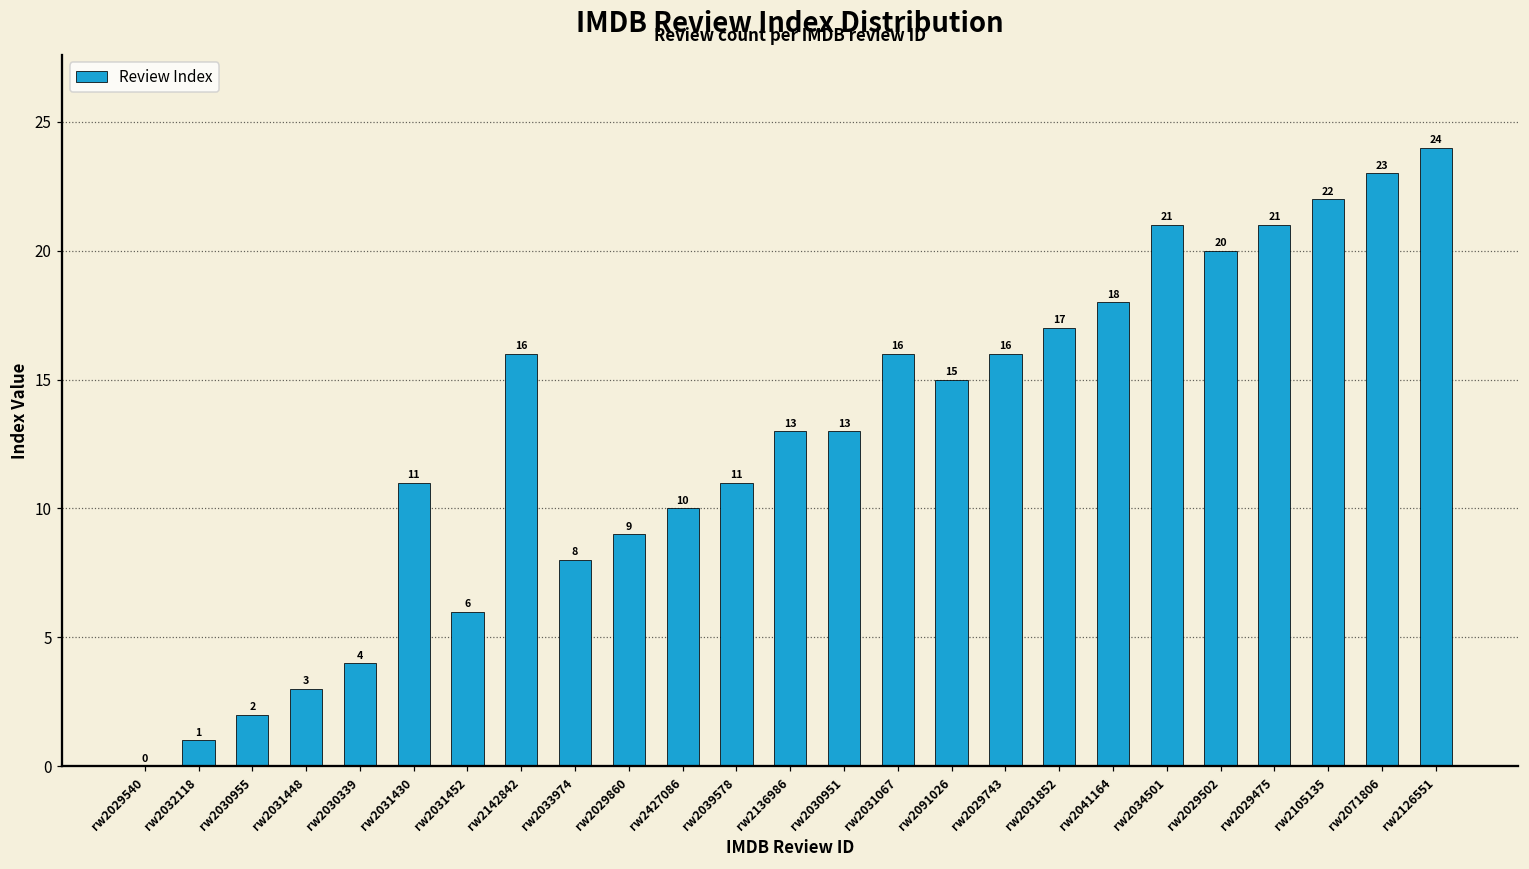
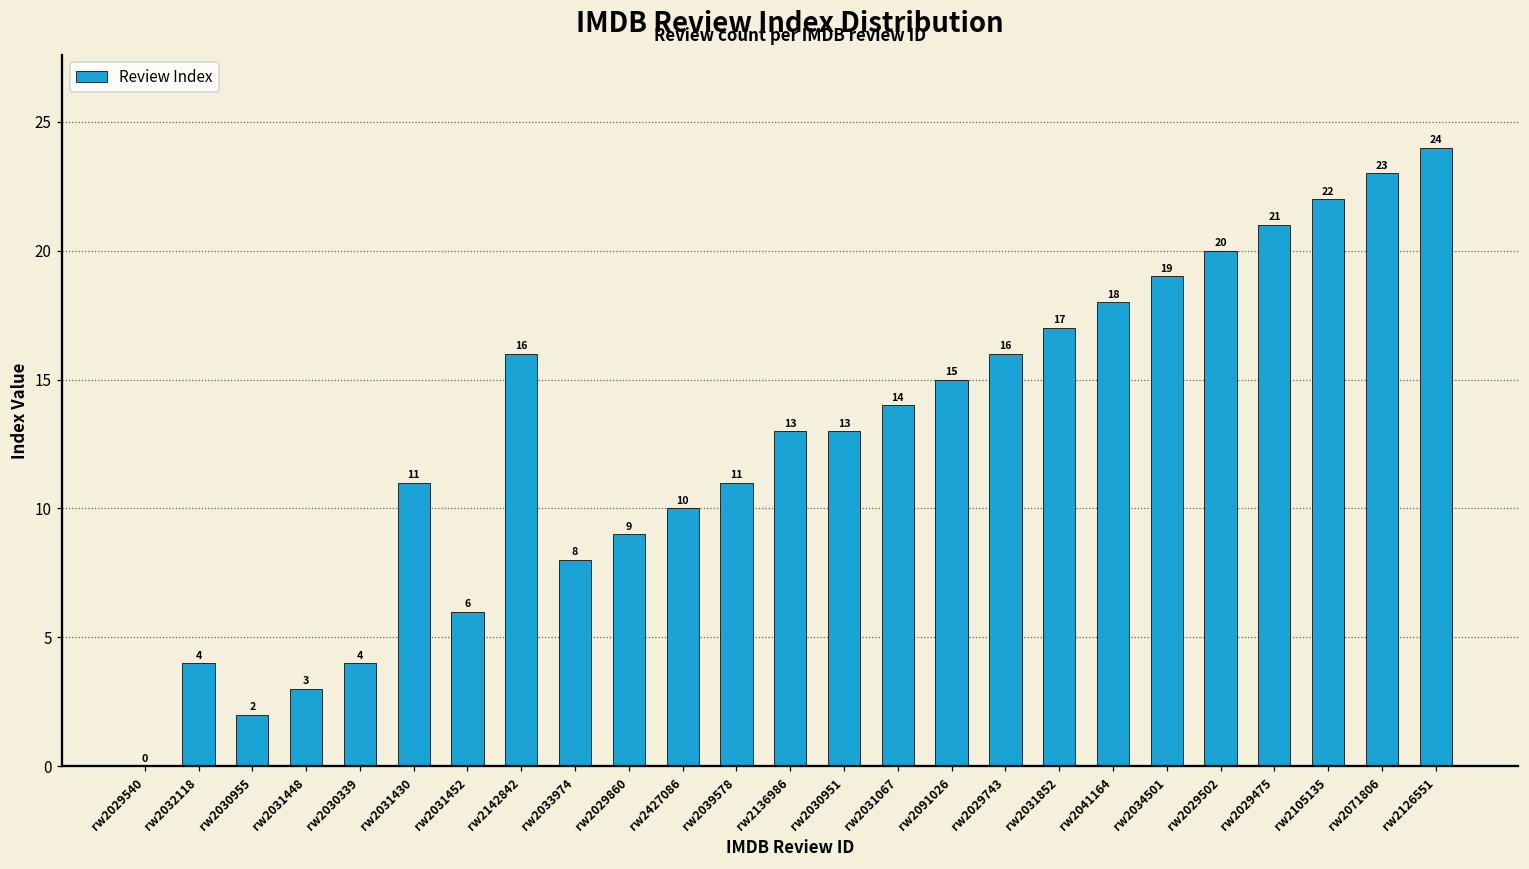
  {
    "rw2029540": 0,
-   "rw2032118": 1,
+   "rw2032118": 4,
    "rw2030955": 2,
    "rw2031448": 3,
    "rw2030339": 4,
    "rw2031430": 11,
    "rw2031452": 6,
    "rw2142842": 16,
    "rw2033974": 8,
    "rw2029860": 9,
    "rw2427086": 10,
    "rw2039578": 11,
    "rw2136986": 13,
    "rw2030951": 13,
-   "rw2031067": 16,
+   "rw2031067": 14,
    "rw2091026": 15,
    "rw2029743": 16,
    "rw2031852": 17,
    "rw2041164": 18,
-   "rw2034501": 21,
+   "rw2034501": 19,
    "rw2029502": 20,
    "rw2029475": 21,
    "rw2105135": 22,
    "rw2071806": 23,
    "rw2126551": 24
  }
